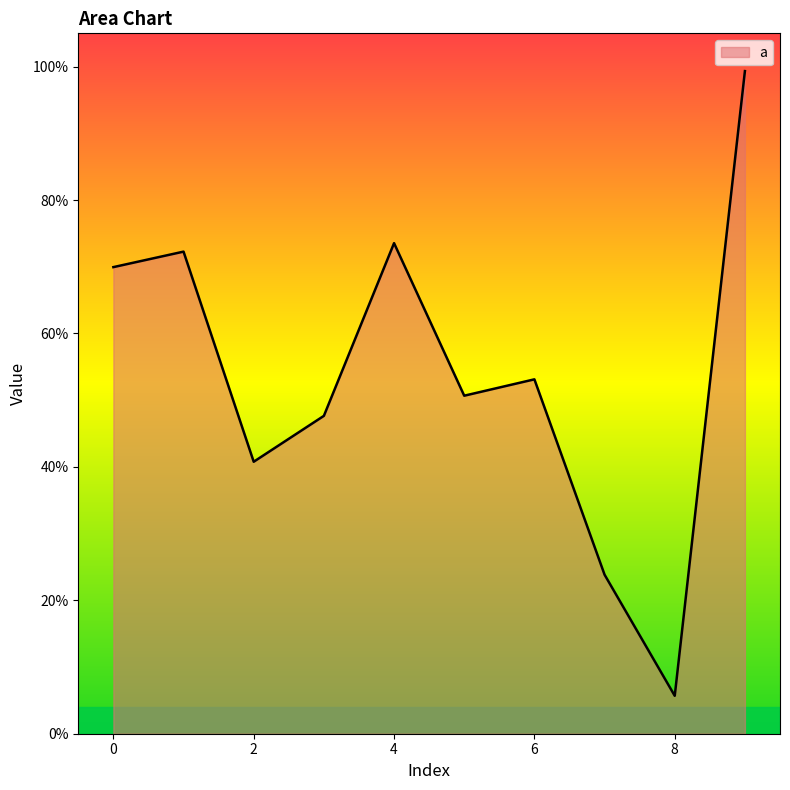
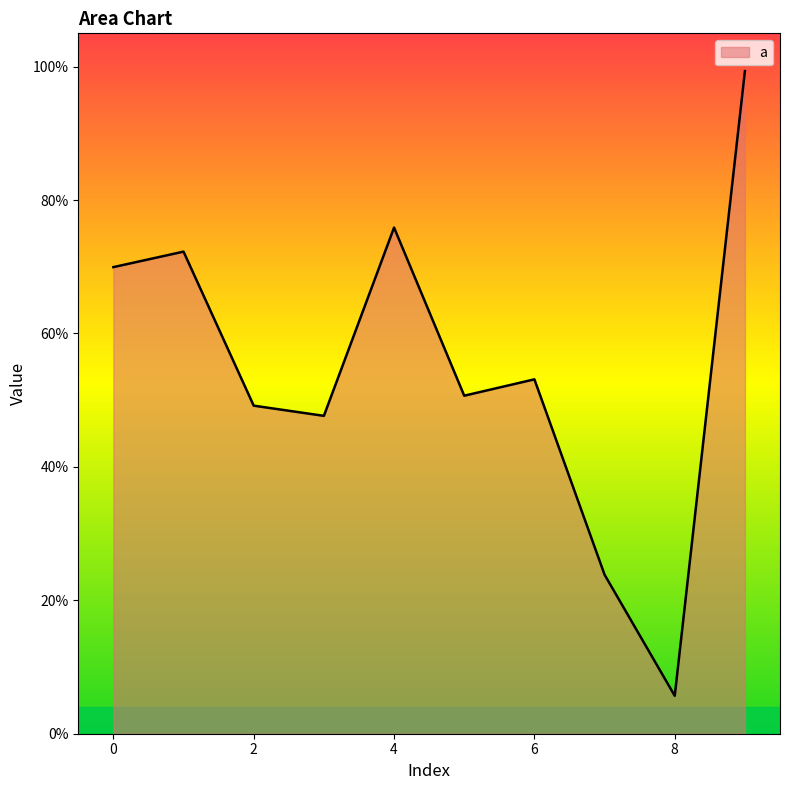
  {
    "0": "70%",
-   "2": "41%",
-   "4": "74%",
+   "2": "49%",
+   "4": "76%",
    "6": "53%",
    "8": "6%"
  }
